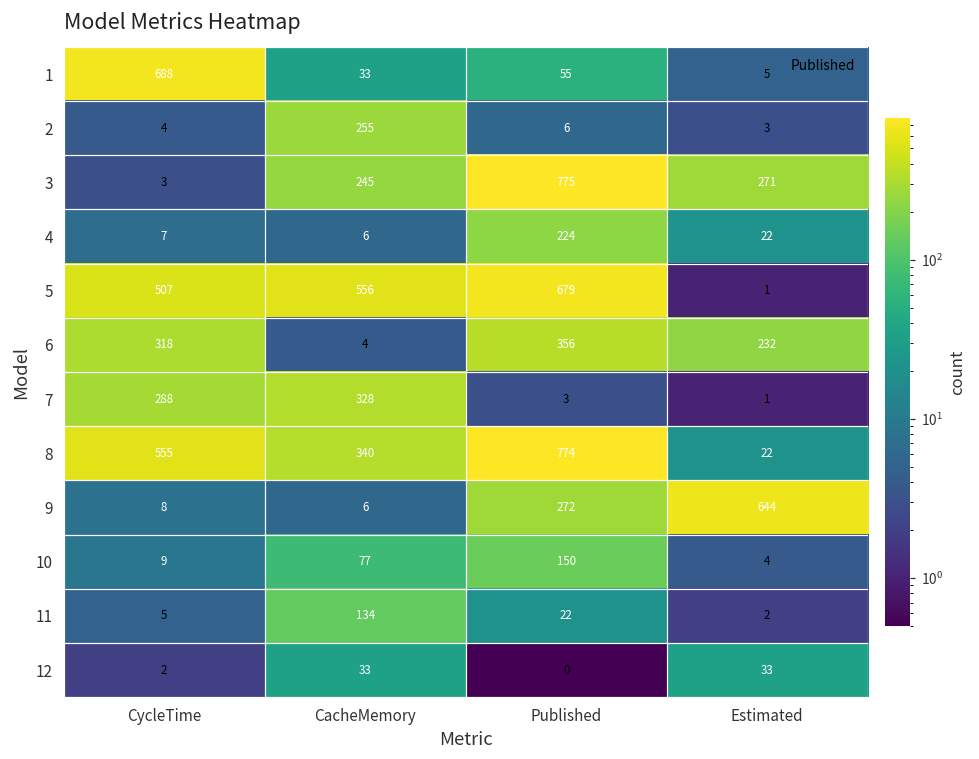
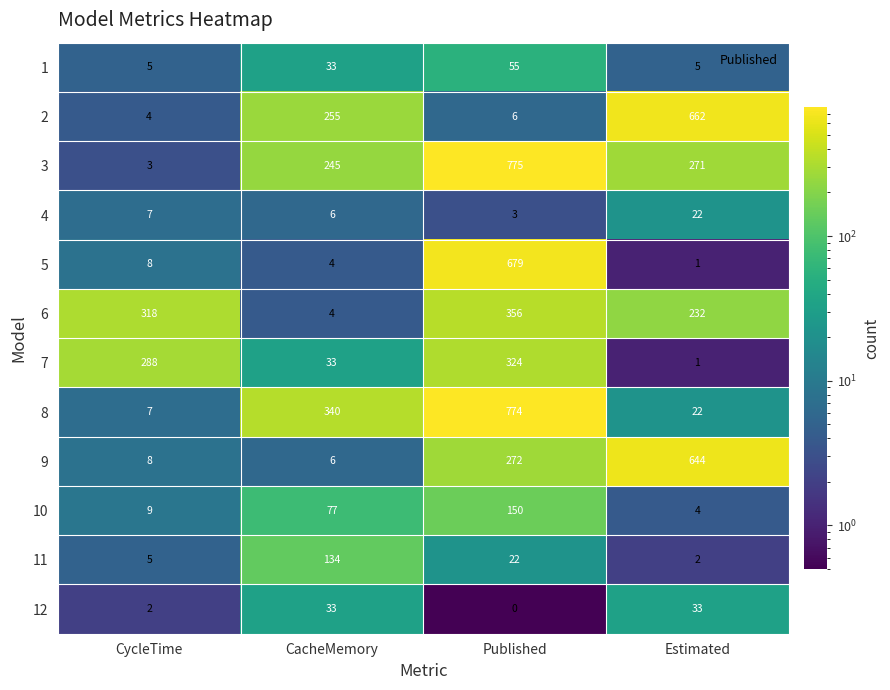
  {
    "1": {
-     "CycleTime": 688,
+     "CycleTime": 5,
      "CacheMemory": 33,
      "Published": 55,
      "Estimated": 5
    },
    "2": {
      "CycleTime": 4,
      "CacheMemory": 255,
      "Published": 6,
-     "Estimated": 3
+     "Estimated": 662
    },
    "3": {
      "CycleTime": 3,
      "CacheMemory": 245,
      "Published": 775,
      "Estimated": 271
    },
    "4": {
      "CycleTime": 7,
      "CacheMemory": 6,
-     "Published": 224,
+     "Published": 3,
      "Estimated": 22
    },
    "5": {
-     "CycleTime": 507,
-     "CacheMemory": 556,
+     "CycleTime": 8,
+     "CacheMemory": 4,
      "Published": 679,
      "Estimated": 1
    },
    "6": {
      "CycleTime": 318,
      "CacheMemory": 4,
      "Published": 356,
      "Estimated": 232
    },
    "7": {
      "CycleTime": 288,
-     "CacheMemory": 328,
-     "Published": 3,
+     "CacheMemory": 33,
+     "Published": 324,
      "Estimated": 1
    },
    "8": {
-     "CycleTime": 555,
+     "CycleTime": 7,
      "CacheMemory": 340,
      "Published": 774,
      "Estimated": 22
    },
    "9": {
      "CycleTime": 8,
      "CacheMemory": 6,
      "Published": 272,
      "Estimated": 644
    },
    "10": {
      "CycleTime": 9,
      "CacheMemory": 77,
      "Published": 150,
      "Estimated": 4
    },
    "11": {
      "CycleTime": 5,
      "CacheMemory": 134,
      "Published": 22,
      "Estimated": 2
    },
    "12": {
      "CycleTime": 2,
      "CacheMemory": 33,
      "Published": 0,
      "Estimated": 33
    }
  }
